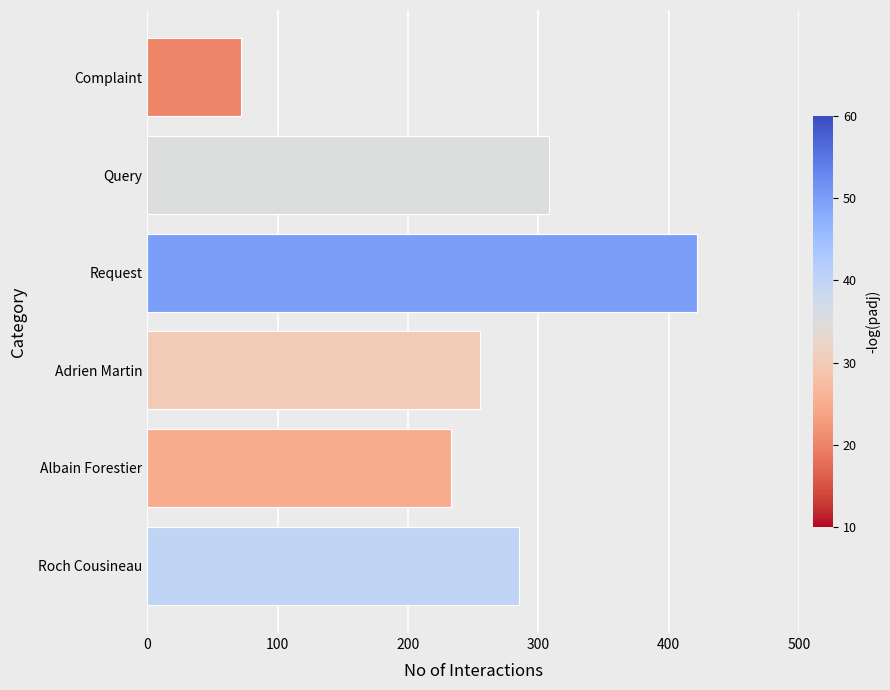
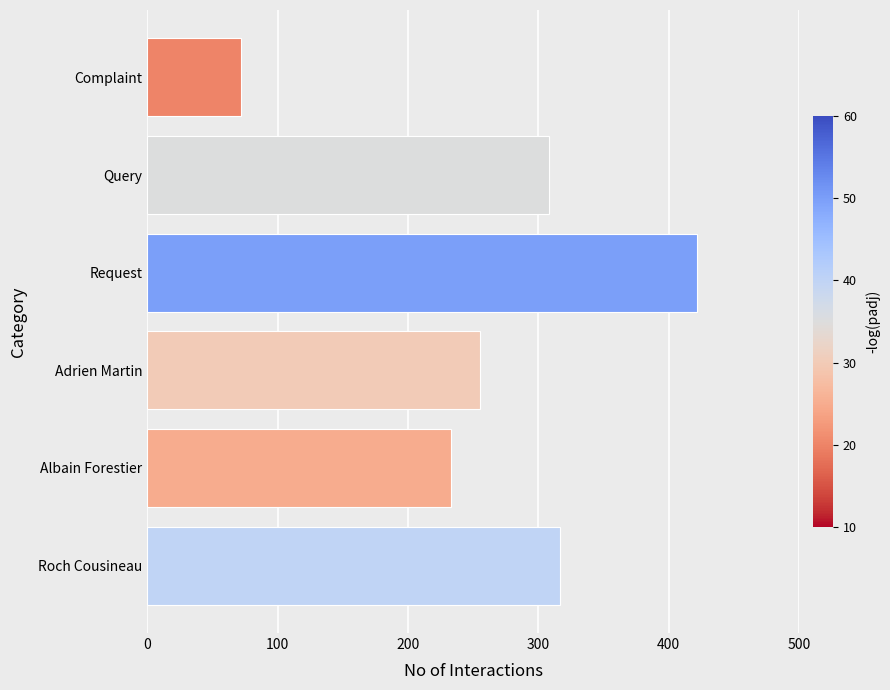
  {
    "Complaint": 72,
    "Query": 308,
    "Request": 422,
    "Adrien Martin": 255,
    "Albain Forestier": 233,
-   "Roch Cousineau": 285
+   "Roch Cousineau": 317
  }
